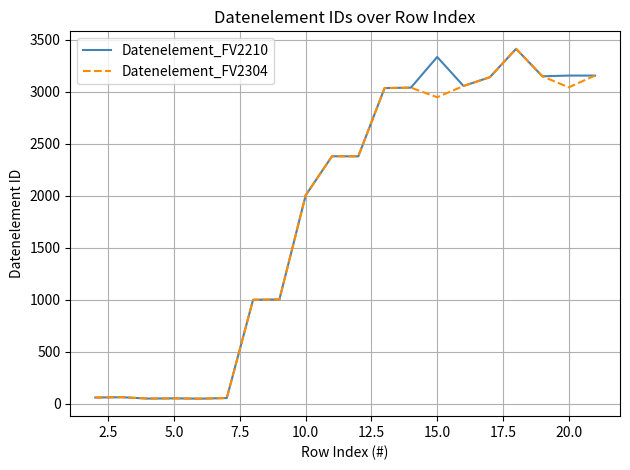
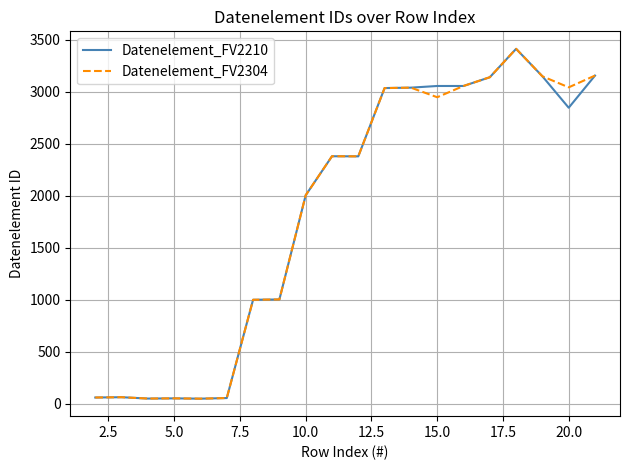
  {
    "Datenelement_FV2210": {
-     "15.0": 3330,
-     "20.0": 3160
+     "15.0": 3060,
+     "20.0": 2850
    },
    "Datenelement_FV2304": {
      "15.0": 2950,
      "20.0": 3040
    }
  }
